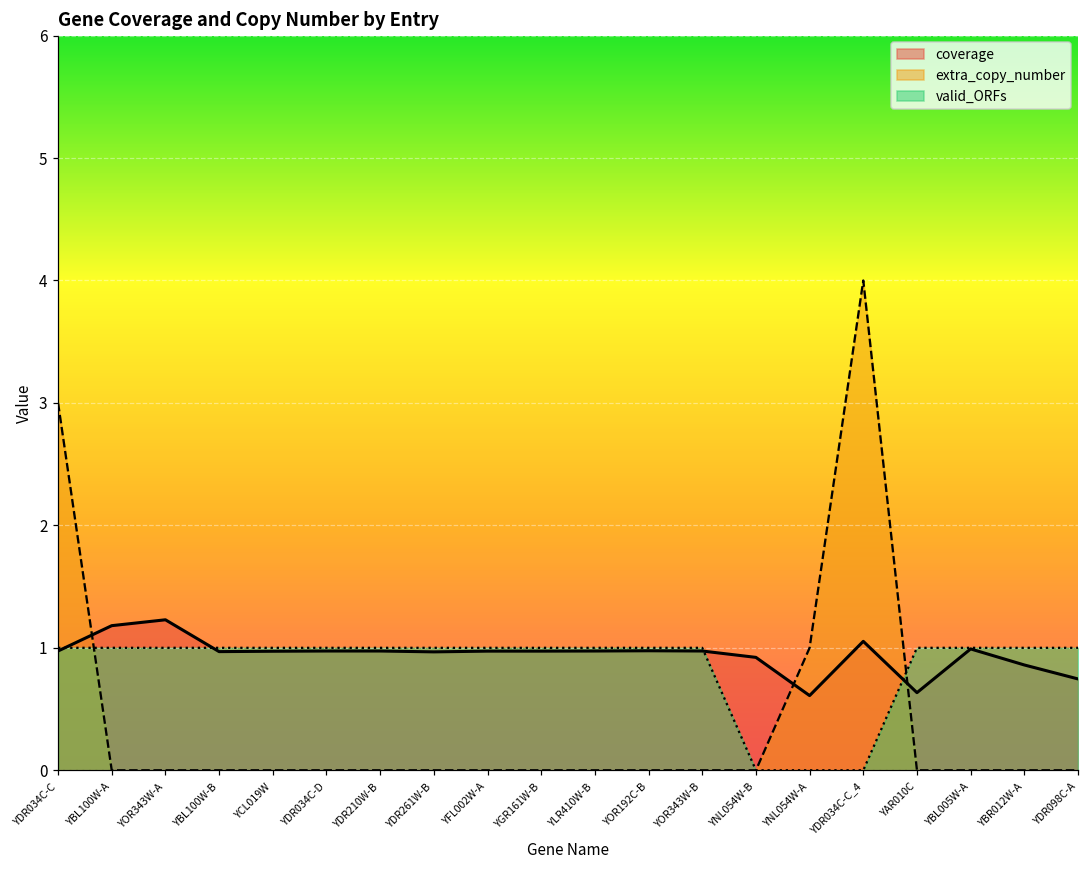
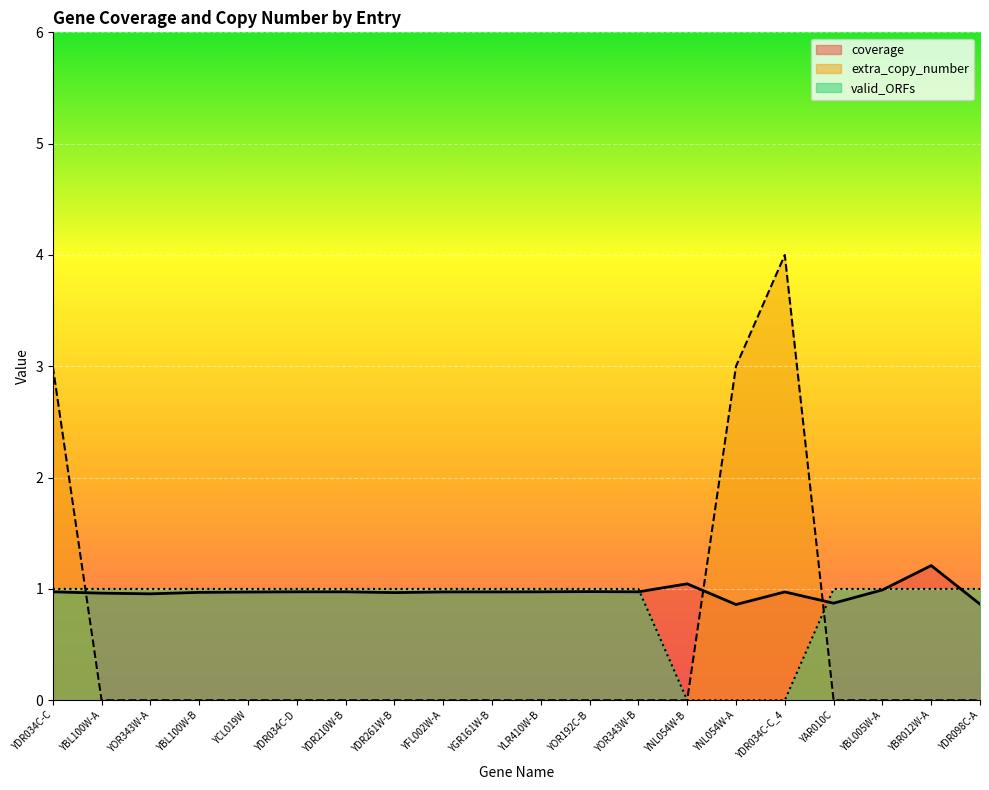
  {
    "coverage": {
      "YDR034C-C": 0.97,
-     "YBL100W-A": 1.18,
-     "YOR343W-A": 1.23,
+     "YBL100W-A": 0.96,
+     "YOR343W-A": 0.96,
      "YBL100W-B": 0.97,
      "YCL019W": 0.97,
      "YDR034C-D": 0.97,
      "YDR210W-B": 0.97,
      "YDR261W-B": 0.97,
      "YFL002W-A": 0.97,
      "YGR161W-B": 0.97,
      "YLR410W-B": 0.97,
      "YOR192C-B": 0.98,
      "YOR343W-B": 0.97,
-     "YNL054W-B": 0.92,
-     "YNL054W-A": 0.61,
-     "YDR034C-C_4": 1.05,
-     "YAR010C": 0.63,
-     "YBR012W-A": 0.86,
-     "YDR098C-A": 0.75
+     "YNL054W-B": 1.05,
+     "YNL054W-A": 0.86,
+     "YDR034C-C_4": 0.97,
+     "YAR010C": 0.87,
+     "YBR012W-A": 1.21,
+     "YDR098C-A": 0.86
    },
    "extra_copy_number": {
      "YDR034C-C": 3,
      "YBL100W-A": 0,
      "YOR343W-A": 0,
      "YBL100W-B": 0,
      "YCL019W": 0,
      "YDR034C-D": 0,
      "YDR210W-B": 0,
      "YDR261W-B": 0,
      "YFL002W-A": 0,
      "YGR161W-B": 0,
      "YLR410W-B": 0,
      "YOR192C-B": 0,
      "YOR343W-B": 0,
-     "YNL054W-A": 1,
+     "YNL054W-A": 3,
      "YDR034C-C_4": 4,
      "YAR010C": 0,
      "YBL005W-A": 0,
      "YBR012W-A": 0,
      "YDR098C-A": 0
    },
    "valid_ORFs": {
      "YDR034C-C": 1.00,
      "YBL100W-A": 1.00,
      "YOR343W-A": 1.00,
      "YBL100W-B": 1.00,
      "YCL019W": 1.00,
      "YDR034C-D": 1.00,
      "YDR210W-B": 1.00,
      "YDR261W-B": 1.00,
      "YFL002W-A": 1.00,
      "YGR161W-B": 1.00,
      "YLR410W-B": 1.00,
      "YOR192C-B": 1.00,
      "YOR343W-B": 1.00,
      "YNL054W-A": 0.00,
      "YDR034C-C_4": 0.00,
      "YAR010C": 1.00,
      "YBR012W-A": 1.00,
      "YDR098C-A": 1.00
    }
  }
